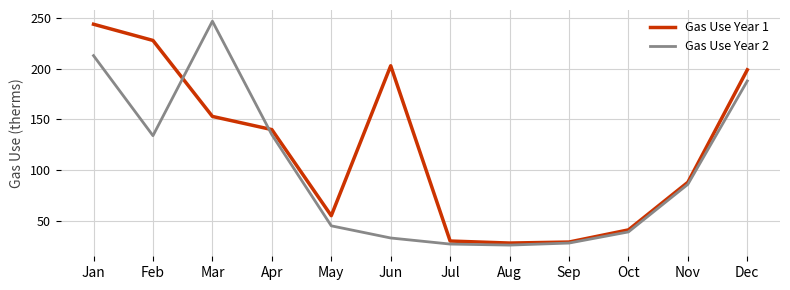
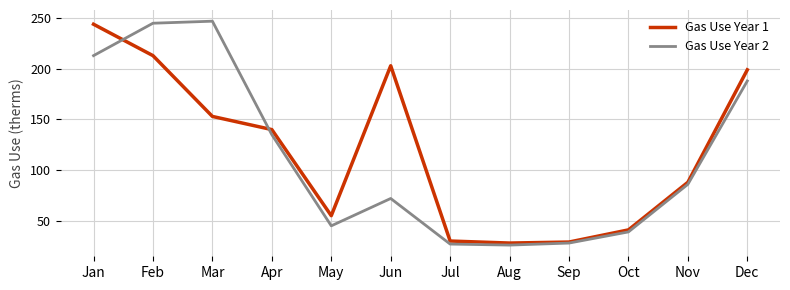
  {
    "Gas Use Year 1": {
      "Jan": 244,
-     "Feb": 228,
+     "Feb": 213,
      "Mar": 153,
      "Apr": 140,
      "May": 55,
      "Jun": 203,
      "Jul": 30,
      "Dec": 199
    },
    "Gas Use Year 2": {
      "Jan": 213,
-     "Feb": 134,
+     "Feb": 245,
      "Mar": 247,
      "Apr": 135,
      "May": 45,
-     "Jun": 33,
+     "Jun": 72,
      "Jul": 27,
      "Dec": 188
    }
  }
